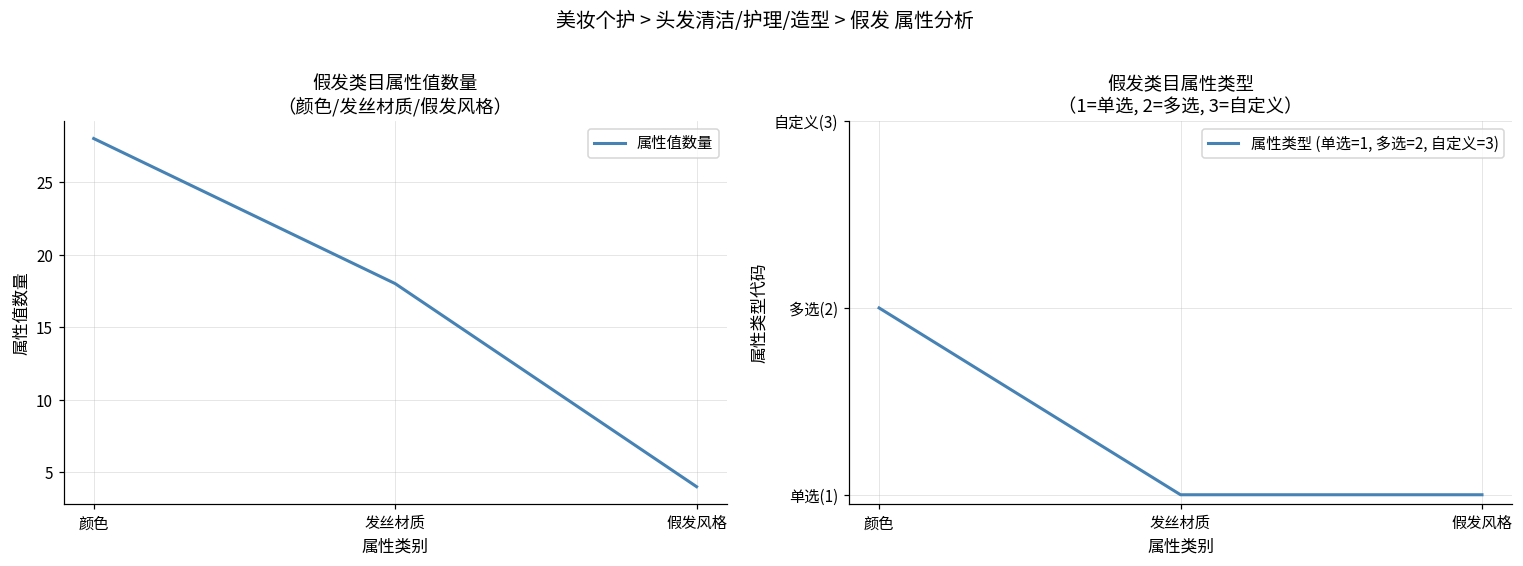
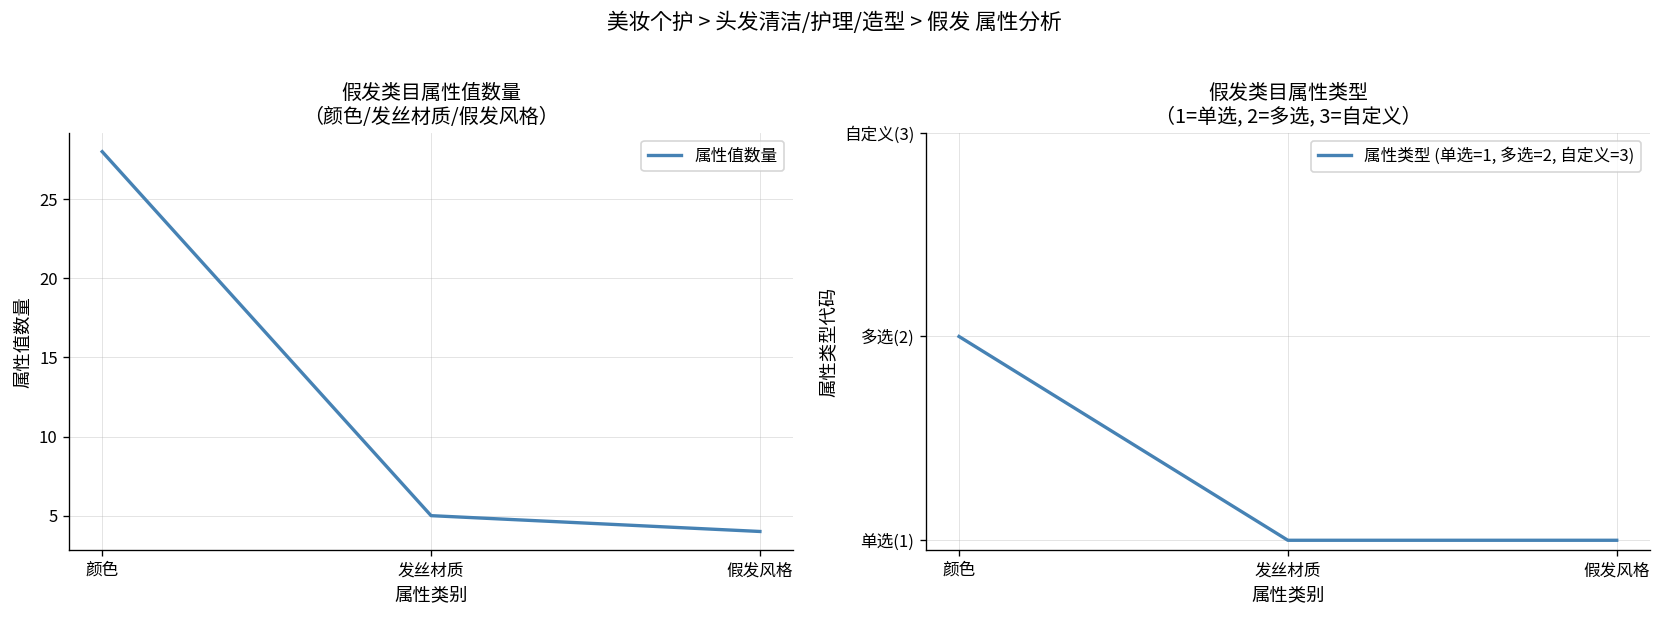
  {
    "假发类目属性值数量 （颜色/发丝材质/假发风格）": {
      "颜色": 28,
-     "发丝材质": 18,
+     "发丝材质": 5,
      "假发风格": 4
    }
  }
